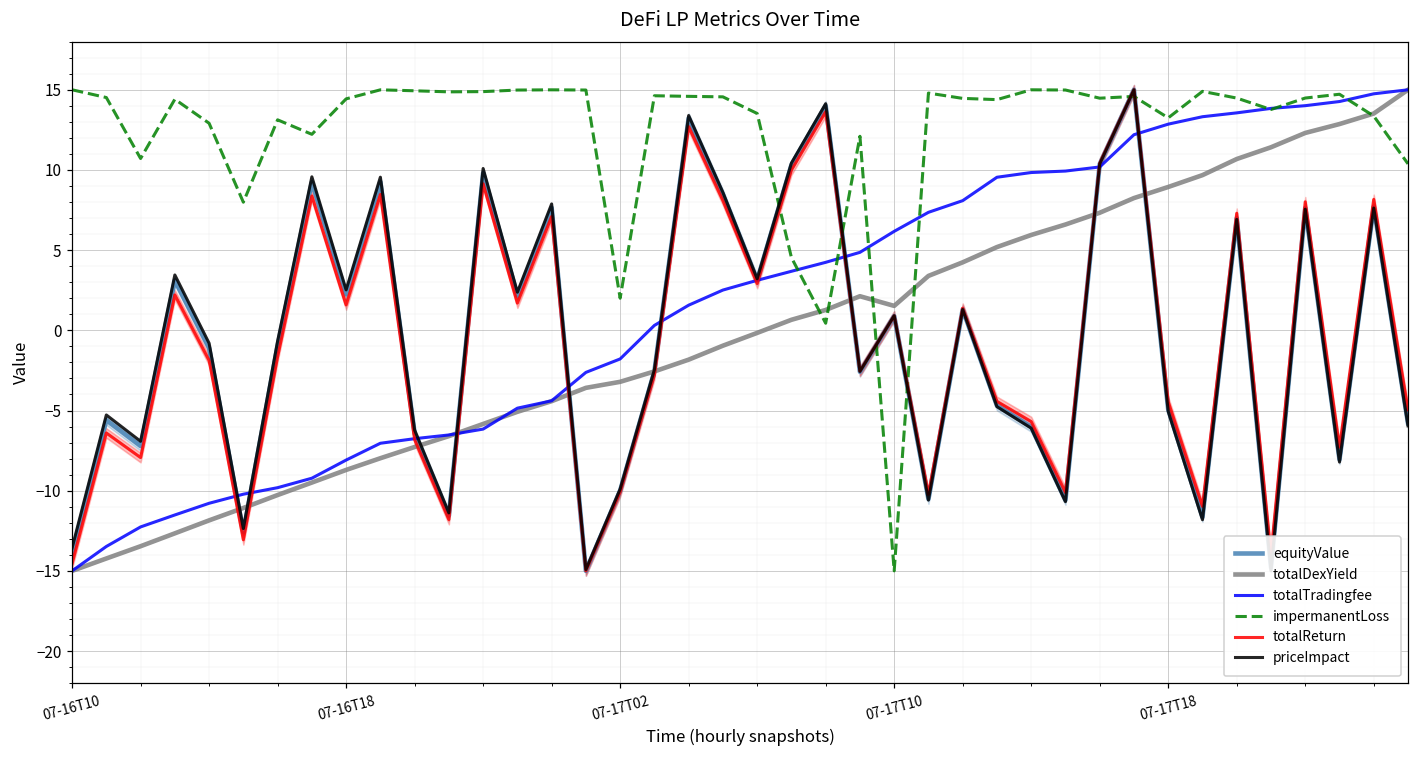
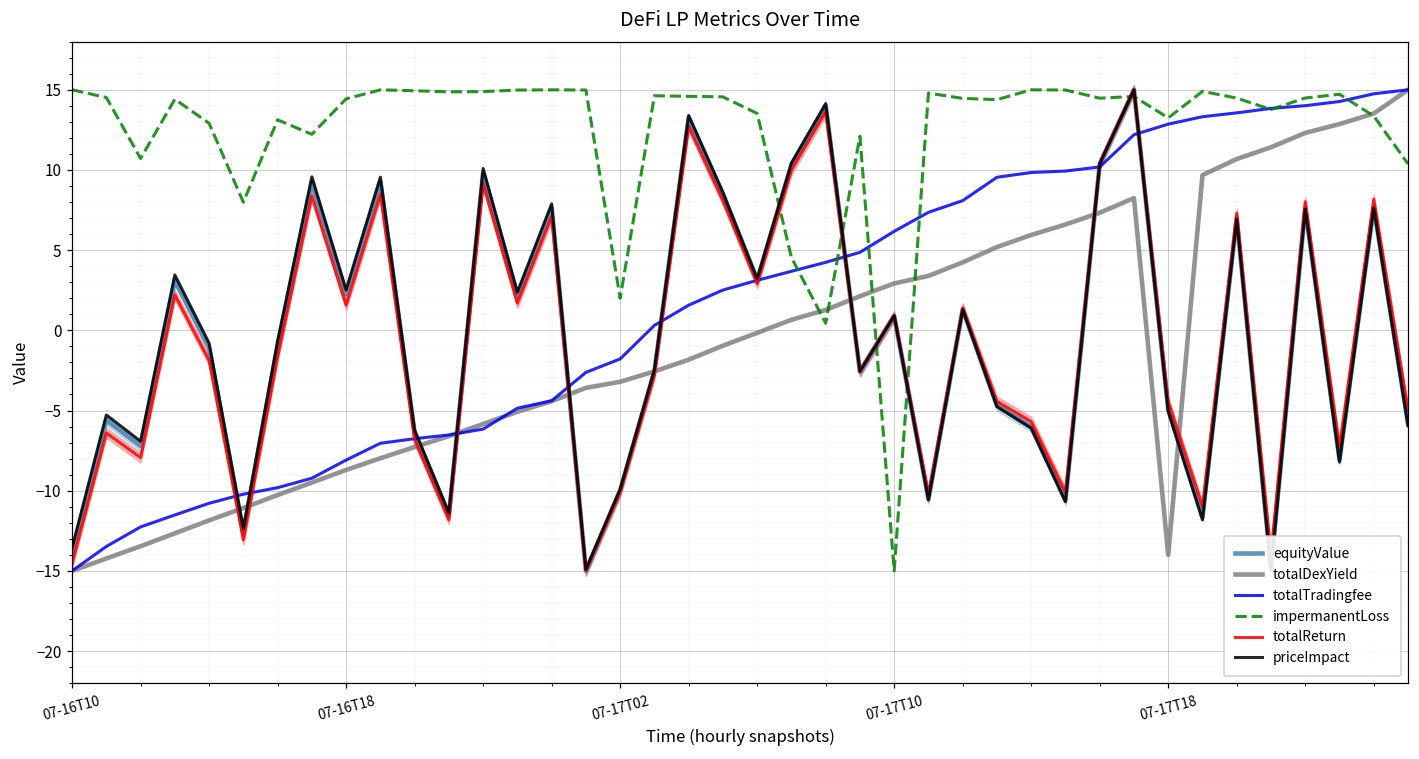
  {
    "totalDexYield": {
      "07-16T18": -8.7,
      "07-17T02": -3.2,
-     "07-17T10": 1.5,
-     "07-17T18": 8.9
+     "07-17T10": 2.9,
+     "07-17T18": -14.0
    },
    "totalTradingfee": {
      "07-16T18": -8.1,
      "07-17T02": -1.8,
      "07-17T10": 6.2,
      "07-17T18": 12.9
    },
    "impermanentLoss": {
      "07-16T10": 15.0,
      "07-16T18": 14.4,
      "07-17T02": 2.0,
      "07-17T10": -15.0,
      "07-17T18": 13.2
    }
  }
